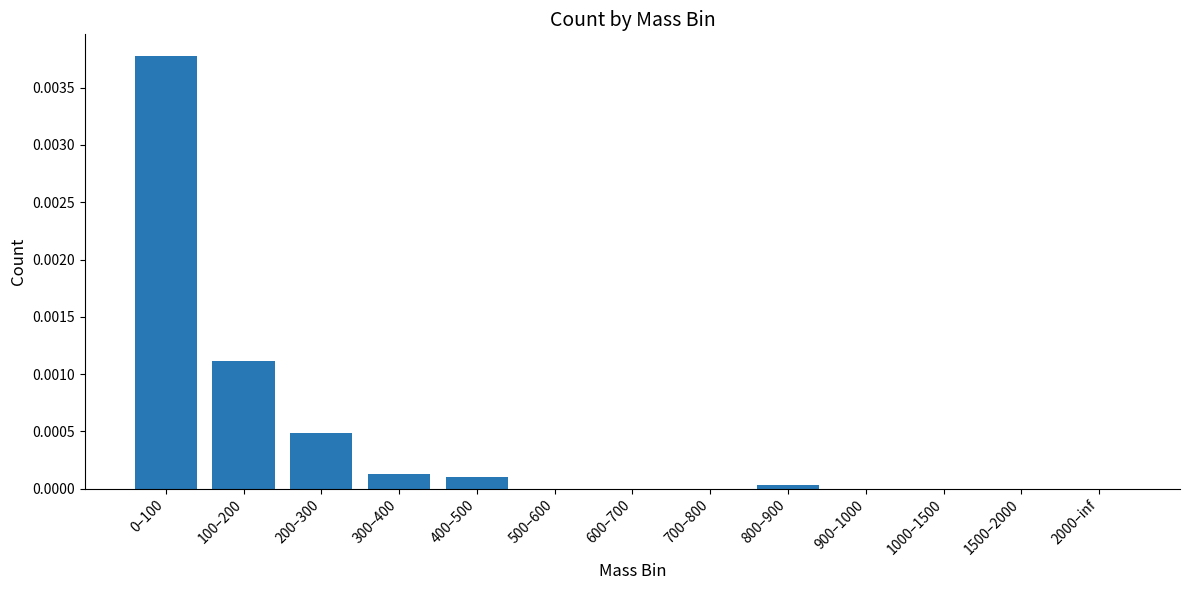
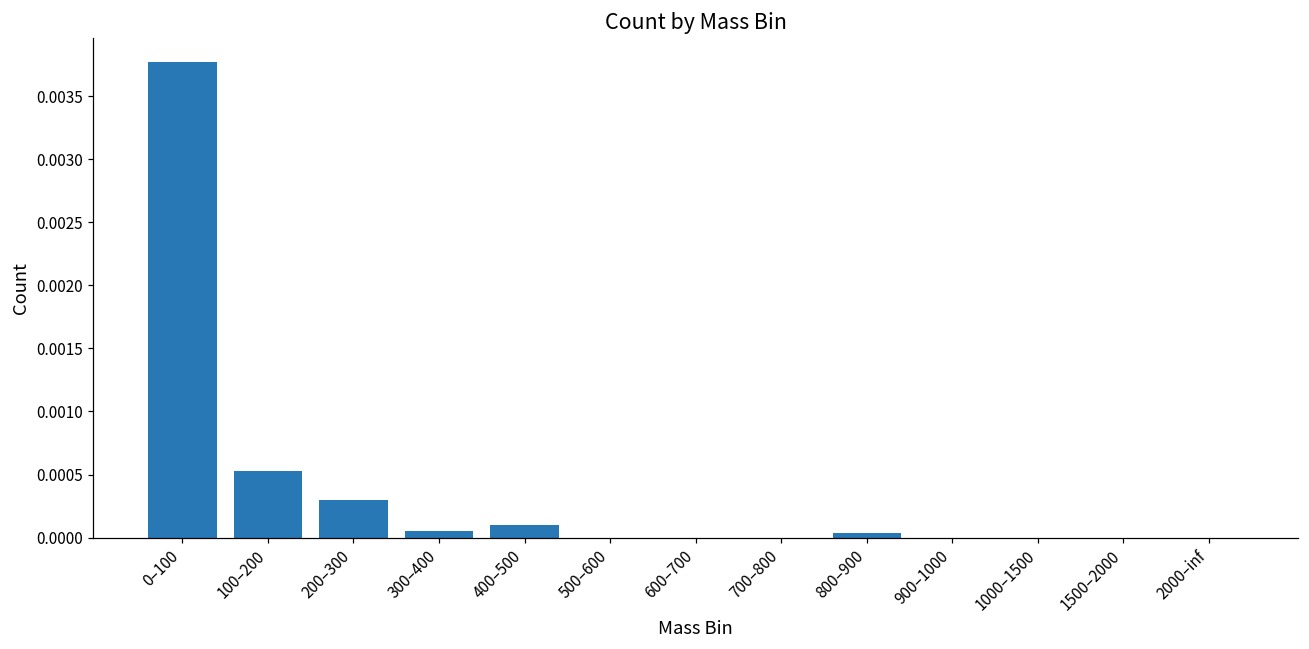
  {
    "0–100": 0.00378,
-   "100–200": 0.00112,
-   "200–300": 0.00049,
-   "300–400": 0.00013,
+   "100–200": 0.00053,
+   "200–300": 0.00030,
+   "300–400": 0.00005,
    "400–500": 0.00010,
    "500–600": 0.00000,
    "600–700": 0.00000,
    "700–800": 0.00000,
    "800–900": 0.00003,
    "900–1000": 0.00000,
    "1000–1500": 0.00000,
    "1500–2000": 0.00000,
    "2000–inf": 0.00000
  }
